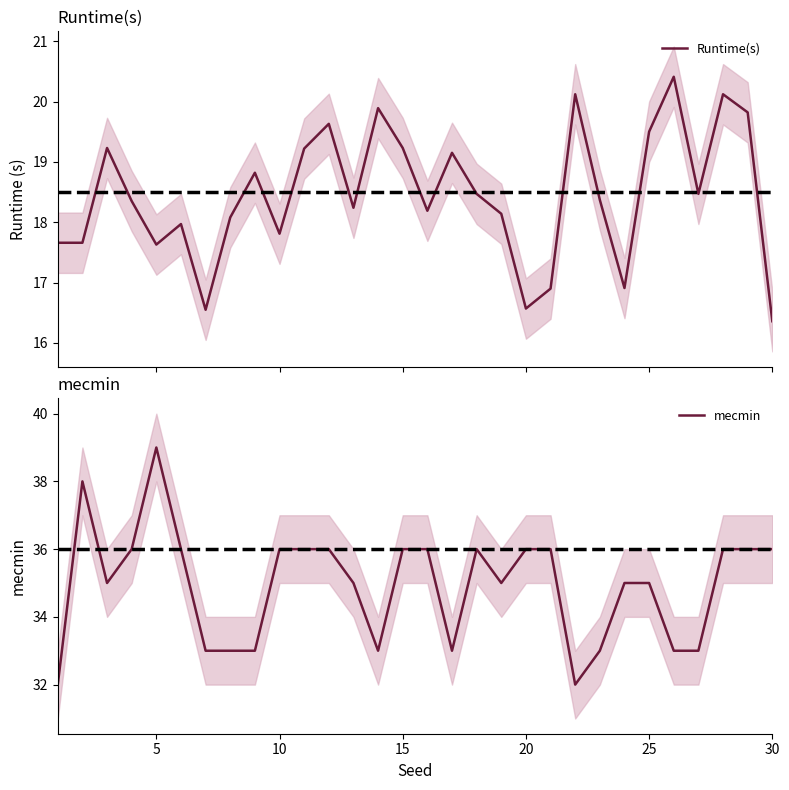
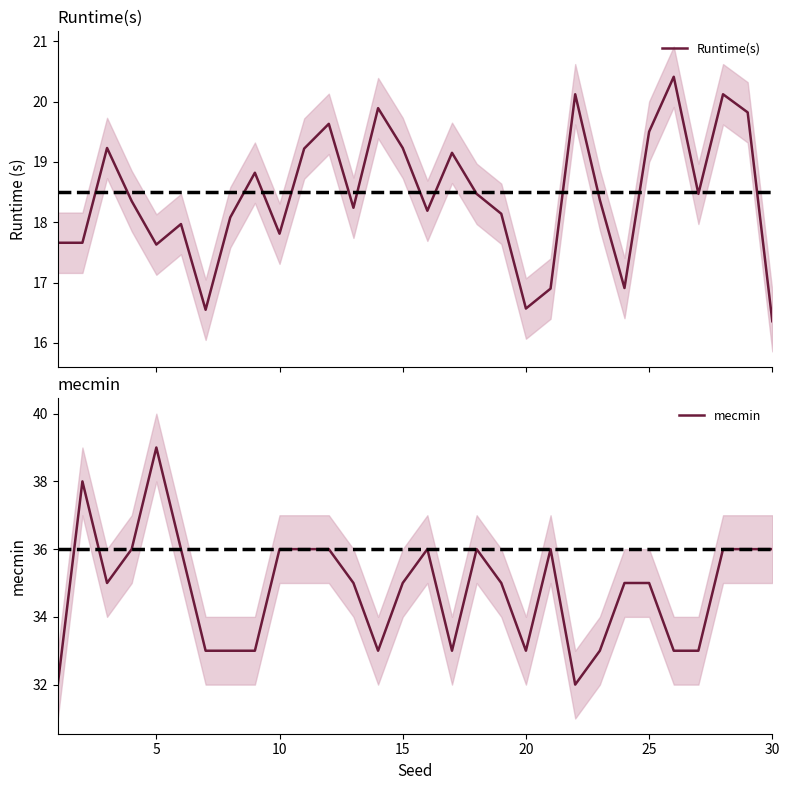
  {
    "mecmin": {
      "mecmin": {
        "5": 39,
        "10": 36,
-       "15": 36,
-       "20": 36,
+       "15": 35,
+       "20": 33,
        "25": 35,
        "30": 36
      }
    }
  }
